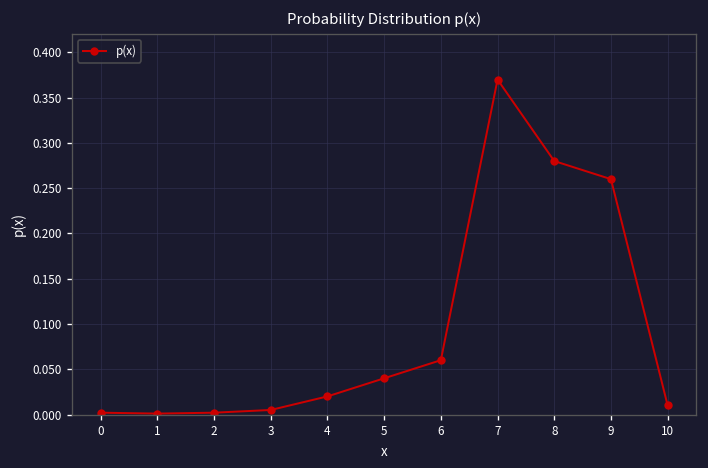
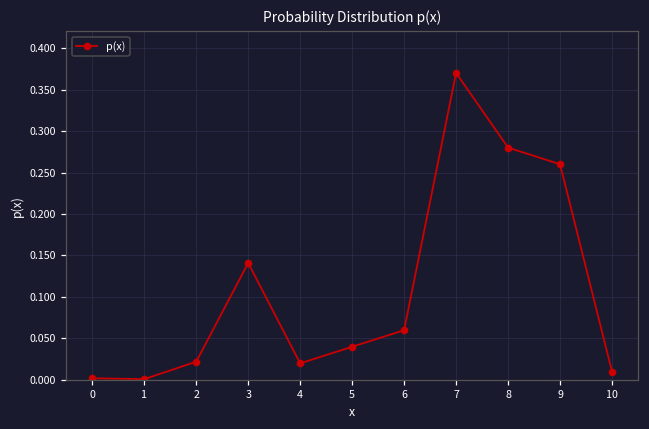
  {
    "0": 0.00,
    "1": 0.00,
-   "2": 0.00,
-   "3": 0.01,
+   "2": 0.02,
+   "3": 0.14,
    "4": 0.02,
    "5": 0.04,
    "6": 0.06,
    "7": 0.37,
    "8": 0.28,
    "9": 0.26,
    "10": 0.01
  }
